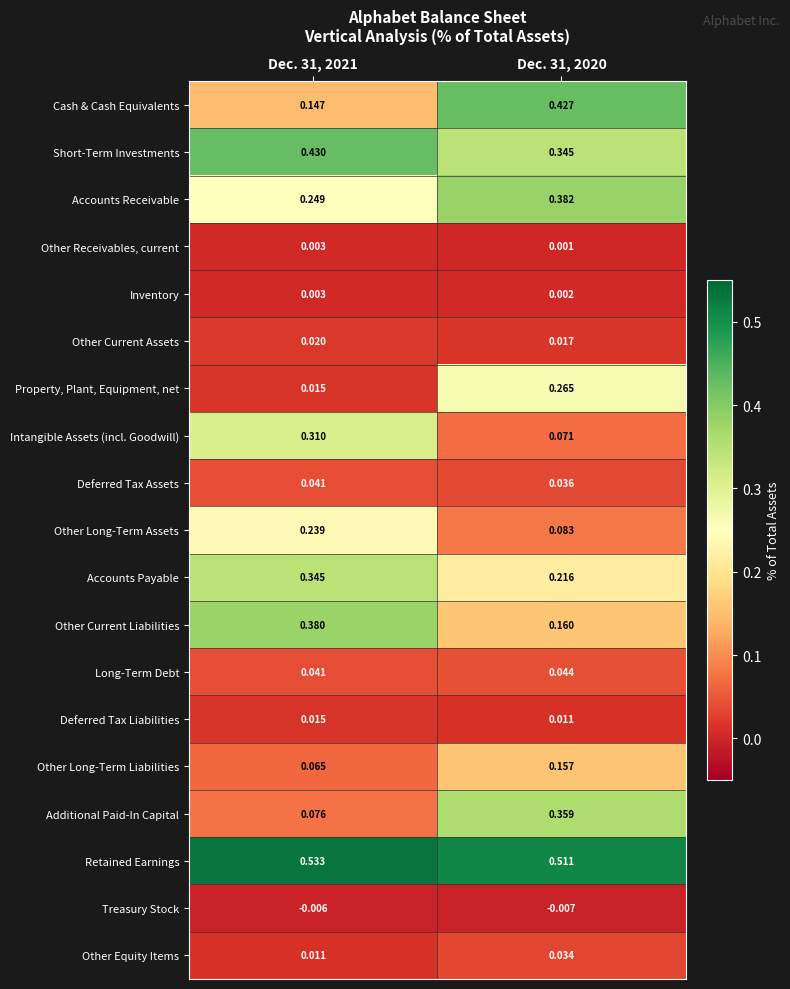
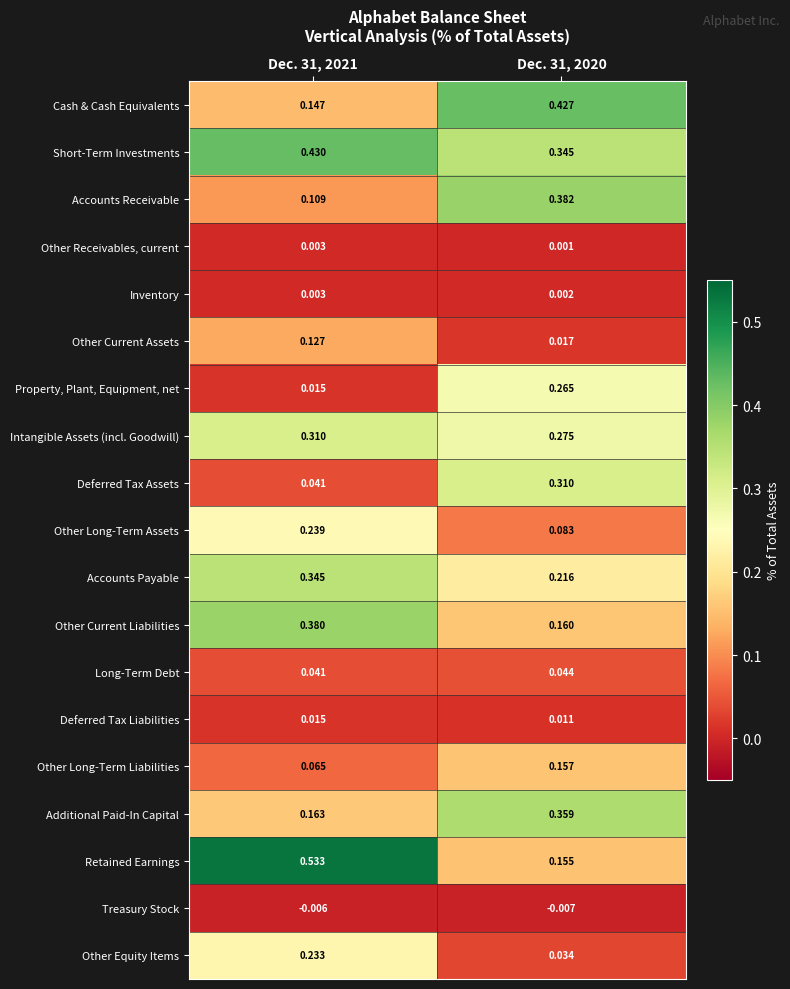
  {
    "Cash & Cash Equivalents": {
      "Dec. 31, 2021": 0.147,
      "Dec. 31, 2020": 0.427
    },
    "Short-Term Investments": {
      "Dec. 31, 2021": 0.430,
      "Dec. 31, 2020": 0.345
    },
    "Accounts Receivable": {
-     "Dec. 31, 2021": 0.249,
+     "Dec. 31, 2021": 0.109,
      "Dec. 31, 2020": 0.382
    },
    "Other Receivables, current": {
      "Dec. 31, 2021": 0.003,
      "Dec. 31, 2020": 0.001
    },
    "Inventory": {
      "Dec. 31, 2021": 0.003,
      "Dec. 31, 2020": 0.002
    },
    "Other Current Assets": {
-     "Dec. 31, 2021": 0.020,
+     "Dec. 31, 2021": 0.127,
      "Dec. 31, 2020": 0.017
    },
    "Property, Plant, Equipment, net": {
      "Dec. 31, 2021": 0.015,
      "Dec. 31, 2020": 0.265
    },
    "Intangible Assets (incl. Goodwill)": {
      "Dec. 31, 2021": 0.310,
-     "Dec. 31, 2020": 0.071
+     "Dec. 31, 2020": 0.275
    },
    "Deferred Tax Assets": {
      "Dec. 31, 2021": 0.041,
-     "Dec. 31, 2020": 0.036
+     "Dec. 31, 2020": 0.310
    },
    "Other Long-Term Assets": {
      "Dec. 31, 2021": 0.239,
      "Dec. 31, 2020": 0.083
    },
    "Accounts Payable": {
      "Dec. 31, 2021": 0.345,
      "Dec. 31, 2020": 0.216
    },
    "Other Current Liabilities": {
      "Dec. 31, 2021": 0.380,
      "Dec. 31, 2020": 0.160
    },
    "Long-Term Debt": {
      "Dec. 31, 2021": 0.041,
      "Dec. 31, 2020": 0.044
    },
    "Deferred Tax Liabilities": {
      "Dec. 31, 2021": 0.015,
      "Dec. 31, 2020": 0.011
    },
    "Other Long-Term Liabilities": {
      "Dec. 31, 2021": 0.065,
      "Dec. 31, 2020": 0.157
    },
    "Additional Paid-In Capital": {
-     "Dec. 31, 2021": 0.076,
+     "Dec. 31, 2021": 0.163,
      "Dec. 31, 2020": 0.359
    },
    "Retained Earnings": {
      "Dec. 31, 2021": 0.533,
-     "Dec. 31, 2020": 0.511
+     "Dec. 31, 2020": 0.155
    },
    "Treasury Stock": {
      "Dec. 31, 2021": -0.006,
      "Dec. 31, 2020": -0.007
    },
    "Other Equity Items": {
-     "Dec. 31, 2021": 0.011,
+     "Dec. 31, 2021": 0.233,
      "Dec. 31, 2020": 0.034
    }
  }
